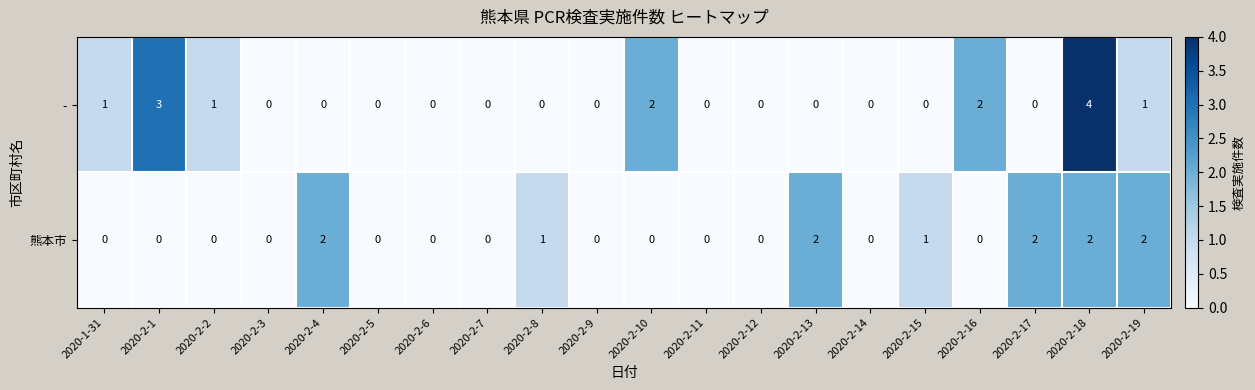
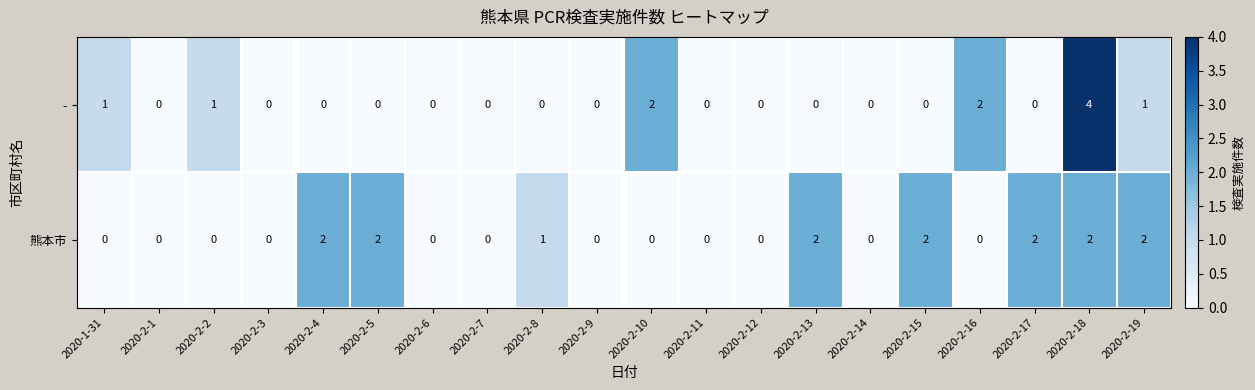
  {
    "-": {
      "2020-1-31": 1,
-     "2020-2-1": 3,
+     "2020-2-1": 0,
      "2020-2-2": 1,
      "2020-2-3": 0,
      "2020-2-4": 0,
      "2020-2-5": 0,
      "2020-2-6": 0,
      "2020-2-7": 0,
      "2020-2-8": 0,
      "2020-2-9": 0,
      "2020-2-10": 2,
      "2020-2-11": 0,
      "2020-2-12": 0,
      "2020-2-13": 0,
      "2020-2-14": 0,
      "2020-2-15": 0,
      "2020-2-16": 2,
      "2020-2-17": 0,
      "2020-2-18": 4,
      "2020-2-19": 1
    },
    "熊本市": {
      "2020-1-31": 0,
      "2020-2-1": 0,
      "2020-2-2": 0,
      "2020-2-3": 0,
      "2020-2-4": 2,
-     "2020-2-5": 0,
+     "2020-2-5": 2,
      "2020-2-6": 0,
      "2020-2-7": 0,
      "2020-2-8": 1,
      "2020-2-9": 0,
      "2020-2-10": 0,
      "2020-2-11": 0,
      "2020-2-12": 0,
      "2020-2-13": 2,
      "2020-2-14": 0,
-     "2020-2-15": 1,
+     "2020-2-15": 2,
      "2020-2-16": 0,
      "2020-2-17": 2,
      "2020-2-18": 2,
      "2020-2-19": 2
    }
  }
